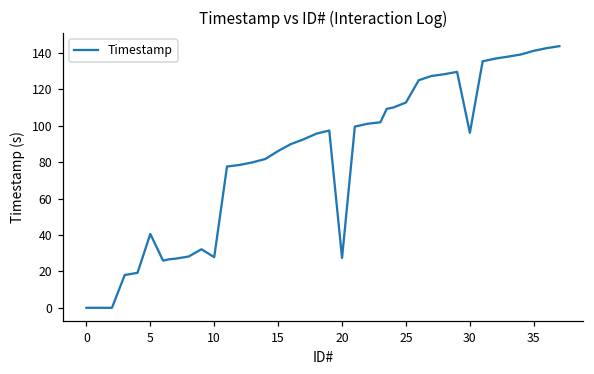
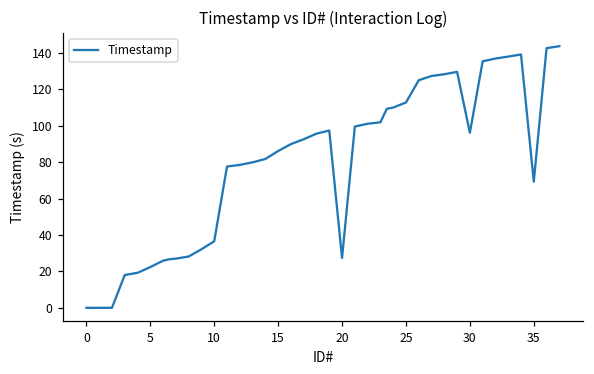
  {
    "0": 0,
-   "5": 41,
-   "10": 28,
+   "5": 22,
+   "10": 37,
    "15": 86,
    "20": 27,
    "25": 113,
    "30": 96,
-   "35": 141
+   "35": 69
  }
